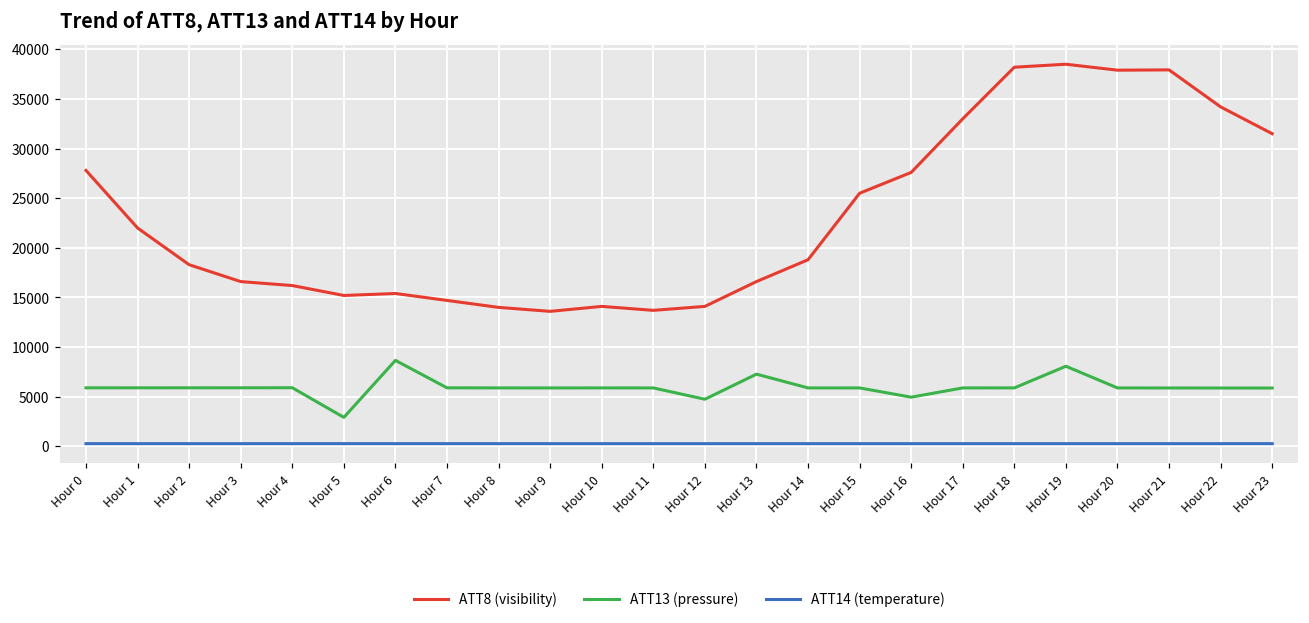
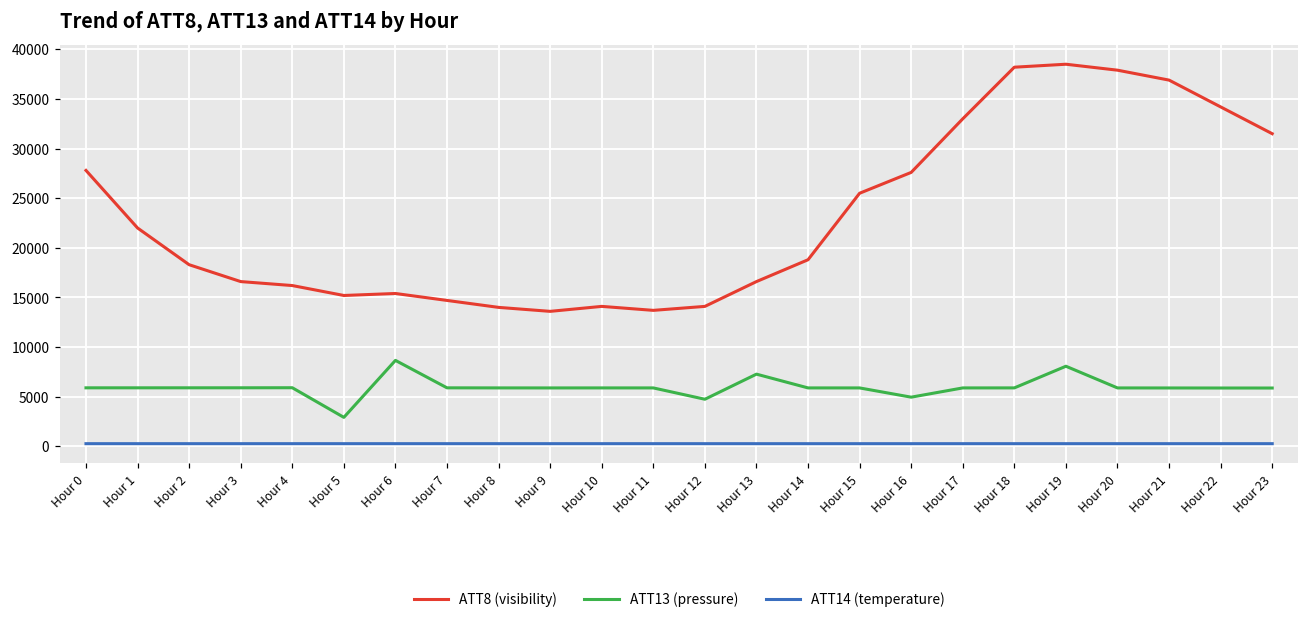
  {
    "ATT8 (visibility)": {
      "Hour 0": 28000,
      "Hour 1": 22000,
      "Hour 2": 18000,
      "Hour 3": 17000,
      "Hour 4": 16000,
      "Hour 5": 15000,
      "Hour 6": 15000,
      "Hour 7": 15000,
      "Hour 8": 14000,
      "Hour 9": 14000,
      "Hour 10": 14000,
      "Hour 11": 14000,
      "Hour 12": 14000,
      "Hour 13": 17000,
      "Hour 14": 19000,
      "Hour 15": 26000,
      "Hour 16": 28000,
      "Hour 17": 33000,
      "Hour 18": 38000,
      "Hour 19": 39000,
      "Hour 20": 38000,
-     "Hour 21": 38000,
+     "Hour 21": 37000,
      "Hour 22": 34000,
      "Hour 23": 32000
    },
    "ATT13 (pressure)": {
      "Hour 0": 6000,
      "Hour 1": 6000,
      "Hour 2": 6000,
      "Hour 3": 6000,
      "Hour 4": 6000,
      "Hour 5": 3000,
      "Hour 6": 9000,
      "Hour 7": 6000,
      "Hour 8": 6000,
      "Hour 9": 6000,
      "Hour 10": 6000,
      "Hour 11": 6000,
      "Hour 12": 5000,
      "Hour 13": 7000,
      "Hour 14": 6000,
      "Hour 15": 6000,
      "Hour 16": 5000,
      "Hour 17": 6000,
      "Hour 18": 6000,
      "Hour 19": 8000,
      "Hour 20": 6000,
      "Hour 21": 6000,
      "Hour 22": 6000,
      "Hour 23": 6000
    },
    "ATT14 (temperature)": {
      "Hour 0": 0,
      "Hour 1": 0,
      "Hour 2": 0,
      "Hour 3": 0,
      "Hour 4": 0,
      "Hour 5": 0,
      "Hour 6": 0,
      "Hour 7": 0,
      "Hour 8": 0,
      "Hour 9": 0,
      "Hour 10": 0,
      "Hour 11": 0,
      "Hour 12": 0,
      "Hour 13": 0,
      "Hour 14": 0,
      "Hour 15": 0,
      "Hour 16": 0,
      "Hour 17": 0,
      "Hour 18": 0,
      "Hour 19": 0,
      "Hour 20": 0,
      "Hour 21": 0,
      "Hour 22": 0,
      "Hour 23": 0
    }
  }
